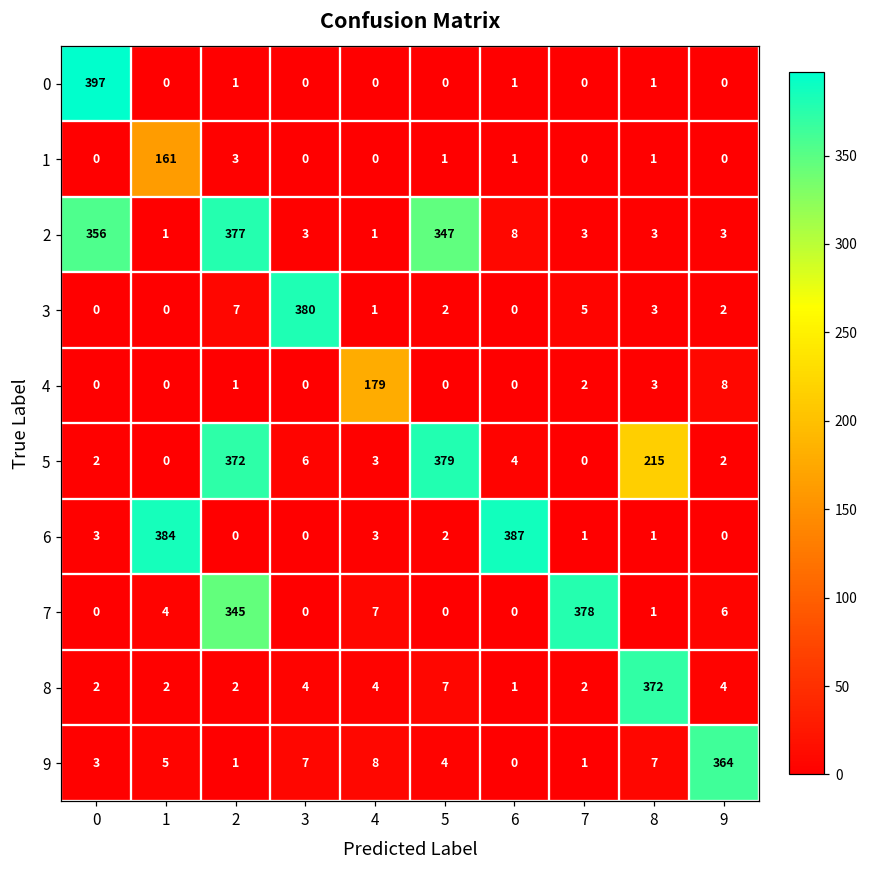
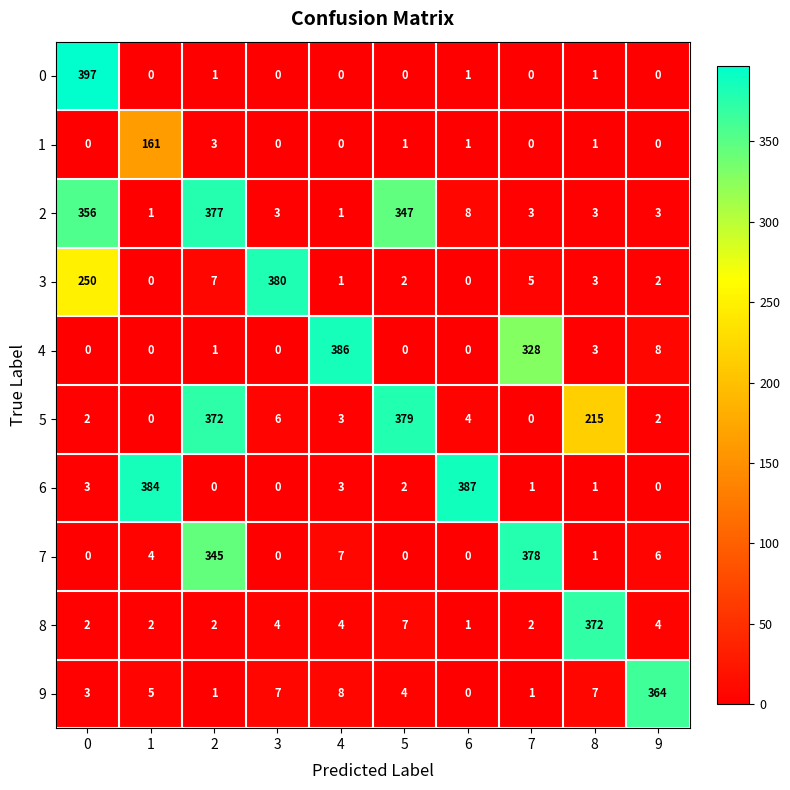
  {
    "0": {
      "0": 397,
      "1": 0,
      "2": 1,
      "3": 0,
      "4": 0,
      "5": 0,
      "6": 1,
      "7": 0,
      "8": 1,
      "9": 0
    },
    "1": {
      "0": 0,
      "1": 161,
      "2": 3,
      "3": 0,
      "4": 0,
      "5": 1,
      "6": 1,
      "7": 0,
      "8": 1,
      "9": 0
    },
    "2": {
      "0": 356,
      "1": 1,
      "2": 377,
      "3": 3,
      "4": 1,
      "5": 347,
      "6": 8,
      "7": 3,
      "8": 3,
      "9": 3
    },
    "3": {
-     "0": 0,
+     "0": 250,
      "1": 0,
      "2": 7,
      "3": 380,
      "4": 1,
      "5": 2,
      "6": 0,
      "7": 5,
      "8": 3,
      "9": 2
    },
    "4": {
      "0": 0,
      "1": 0,
      "2": 1,
      "3": 0,
-     "4": 179,
+     "4": 386,
      "5": 0,
      "6": 0,
-     "7": 2,
+     "7": 328,
      "8": 3,
      "9": 8
    },
    "5": {
      "0": 2,
      "1": 0,
      "2": 372,
      "3": 6,
      "4": 3,
      "5": 379,
      "6": 4,
      "7": 0,
      "8": 215,
      "9": 2
    },
    "6": {
      "0": 3,
      "1": 384,
      "2": 0,
      "3": 0,
      "4": 3,
      "5": 2,
      "6": 387,
      "7": 1,
      "8": 1,
      "9": 0
    },
    "7": {
      "0": 0,
      "1": 4,
      "2": 345,
      "3": 0,
      "4": 7,
      "5": 0,
      "6": 0,
      "7": 378,
      "8": 1,
      "9": 6
    },
    "8": {
      "0": 2,
      "1": 2,
      "2": 2,
      "3": 4,
      "4": 4,
      "5": 7,
      "6": 1,
      "7": 2,
      "8": 372,
      "9": 4
    },
    "9": {
      "0": 3,
      "1": 5,
      "2": 1,
      "3": 7,
      "4": 8,
      "5": 4,
      "6": 0,
      "7": 1,
      "8": 7,
      "9": 364
    }
  }
